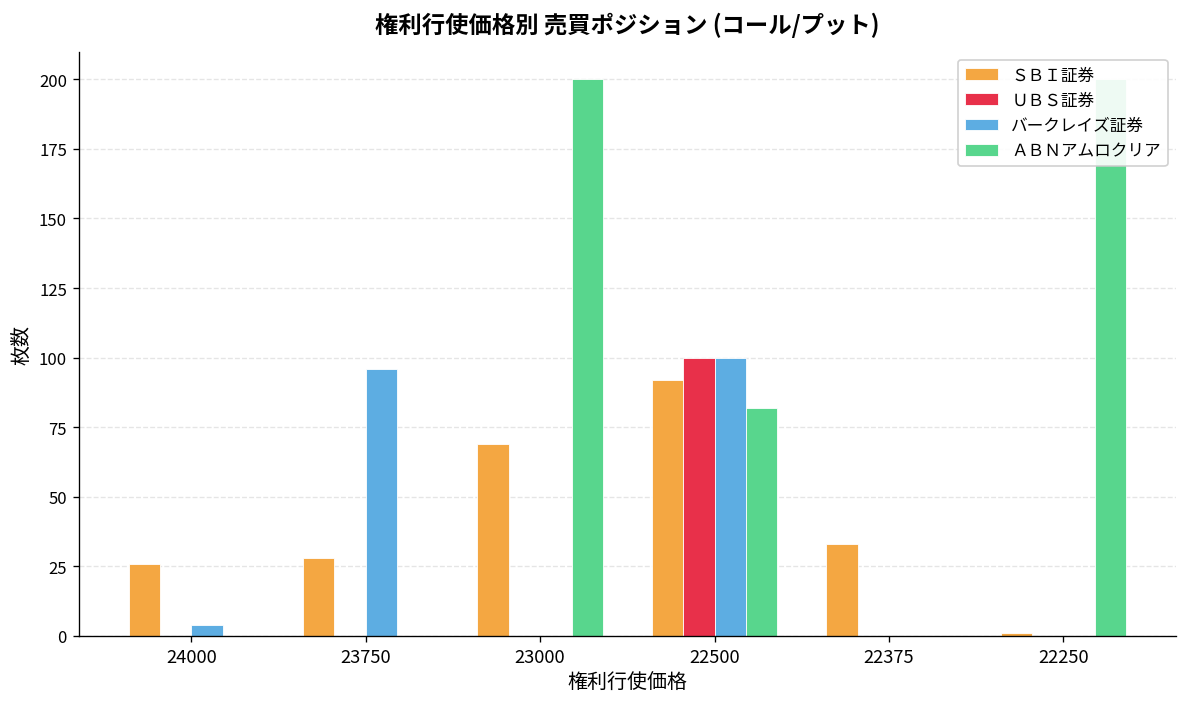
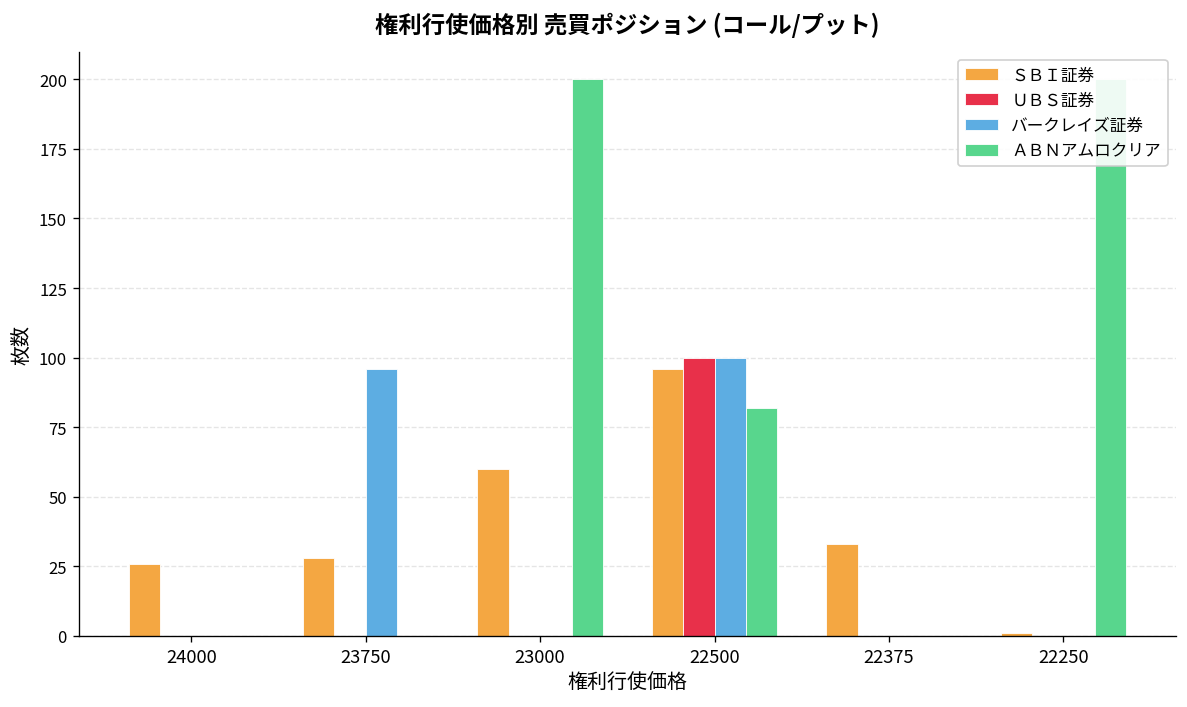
  {
    "ＳＢＩ証券": {
      "24000": 26,
      "23750": 28,
-     "23000": 69,
-     "22500": 92,
+     "23000": 60,
+     "22500": 96,
      "22375": 33
    },
    "ＵＢＳ証券": {
      "24000": 0,
      "23750": 0,
      "23000": 0,
      "22500": 100,
      "22375": 0,
      "22250": 0
    },
    "バークレイズ証券": {
-     "24000": 4,
+     "24000": 0,
      "23750": 96,
      "23000": 0,
      "22500": 100,
      "22375": 0,
      "22250": 0
    },
    "ＡＢＮアムロクリア": {
      "24000": 0,
      "23750": 0,
      "23000": 200,
      "22500": 82,
      "22375": 0
    }
  }
